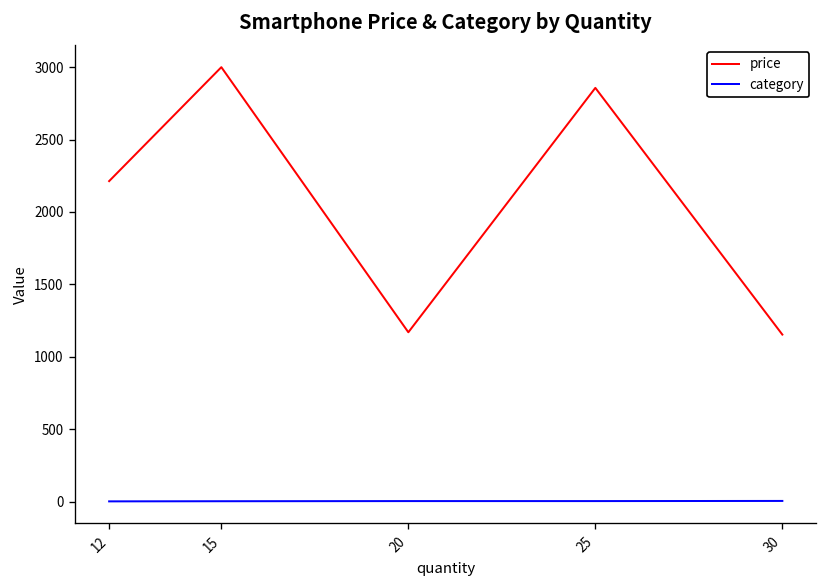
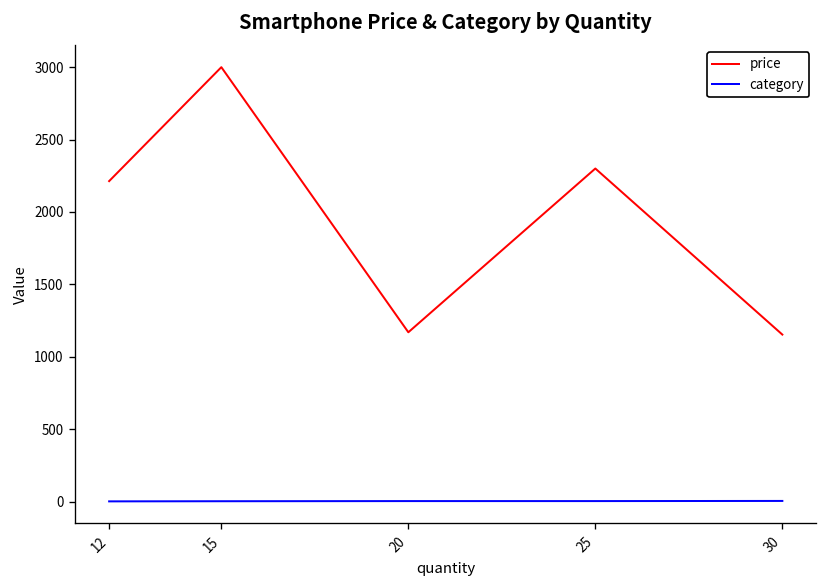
  {
    "price": {
      "12": 2210,
      "15": 3000,
      "20": 1170,
-     "25": 2860,
+     "25": 2300,
      "30": 1150
    },
    "category": {
      "12": 0,
      "15": 0,
      "20": 0,
      "25": 0,
      "30": 0
    }
  }
